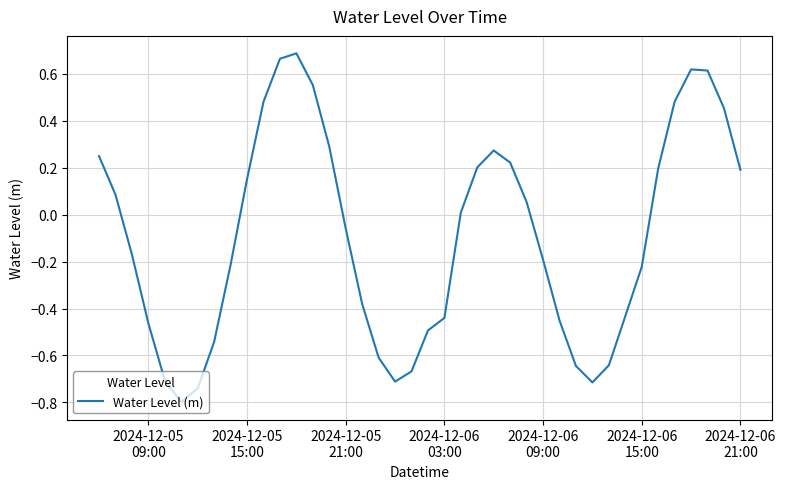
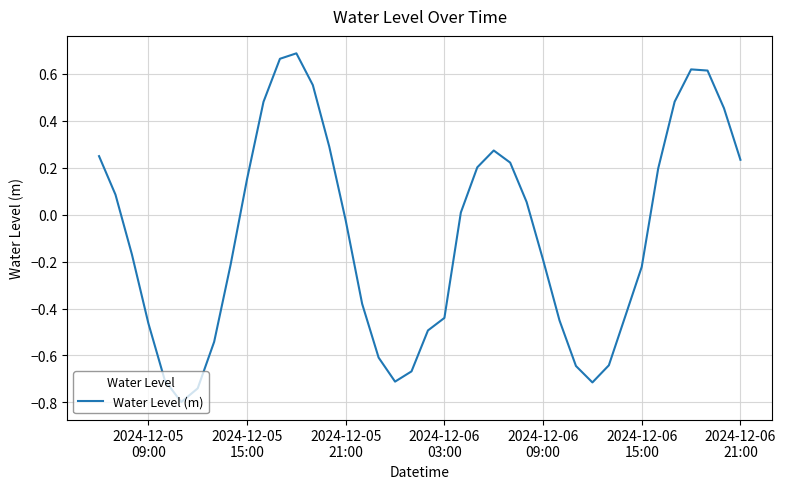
  {
    "2024-12-05 09:00": -0.46,
    "2024-12-05 15:00": 0.15,
-   "2024-12-05 21:00": -0.06,
+   "2024-12-05 21:00": -0.02,
    "2024-12-06 03:00": -0.44,
    "2024-12-06 09:00": -0.19,
    "2024-12-06 15:00": -0.22,
-   "2024-12-06 21:00": 0.19
+   "2024-12-06 21:00": 0.23
  }
